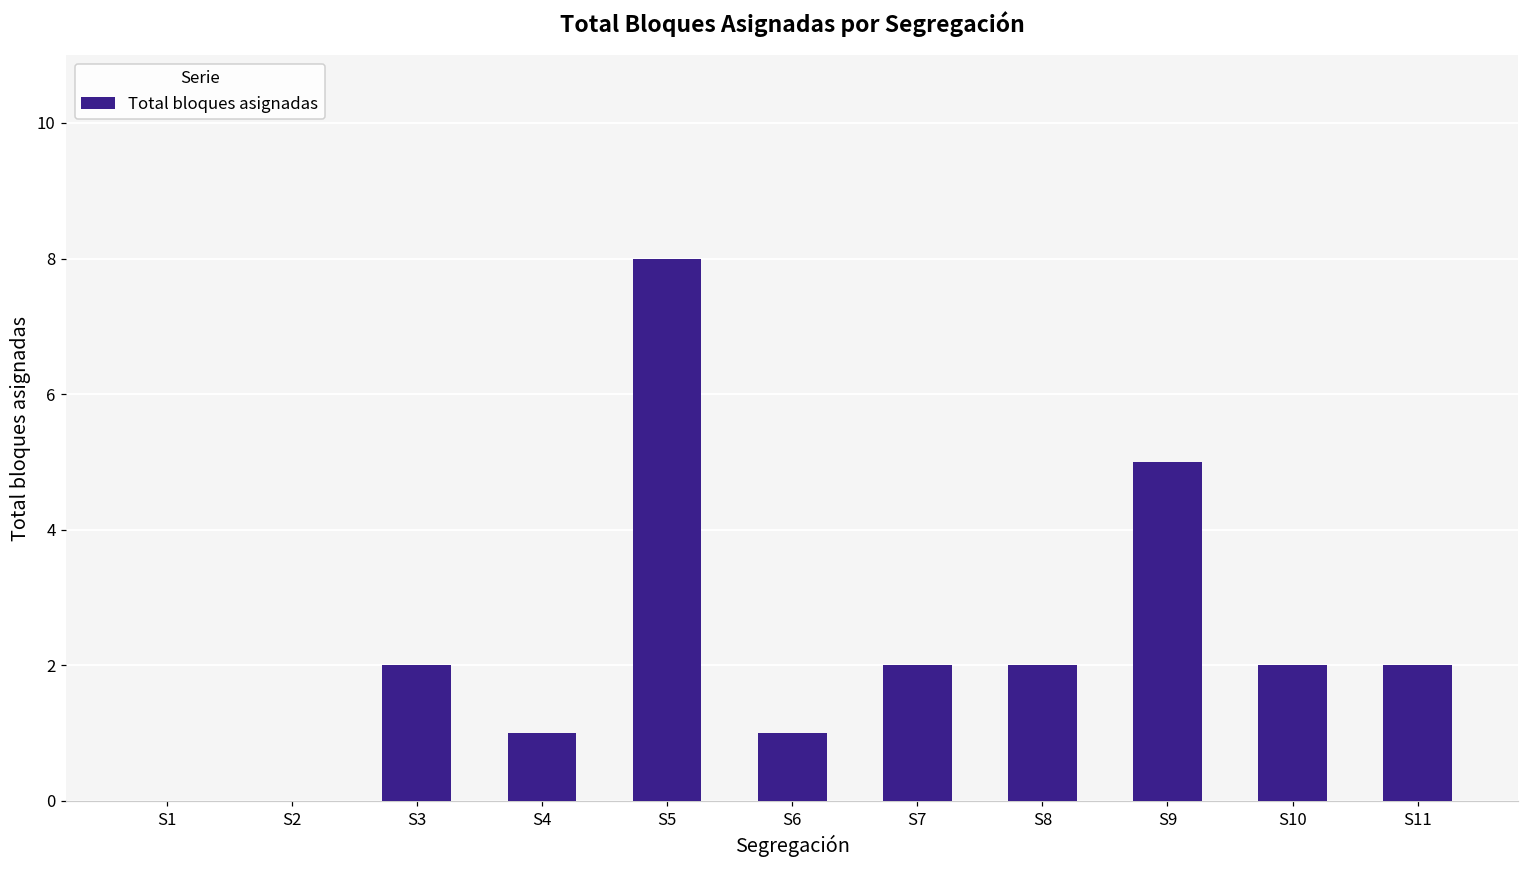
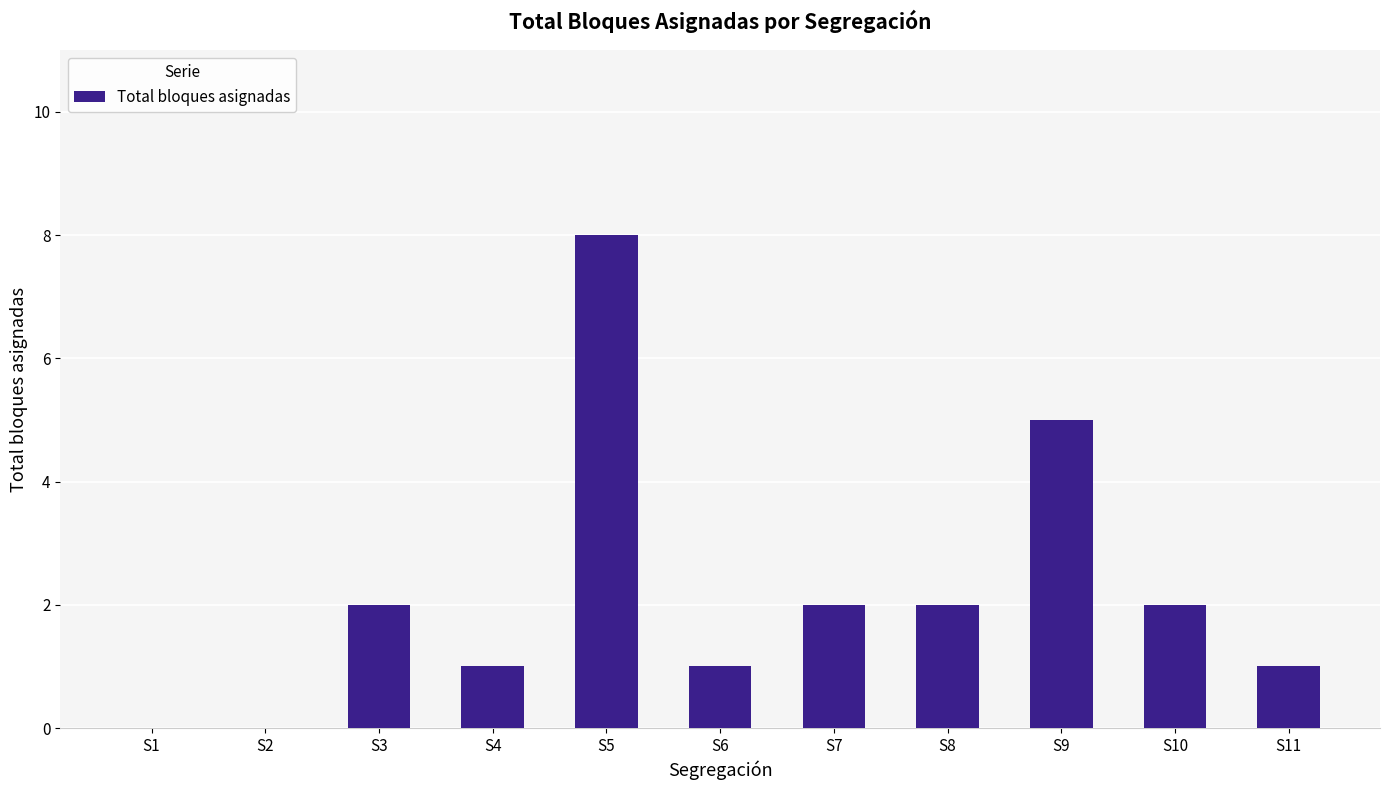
  {
    "S1": 0,
    "S2": 0,
    "S3": 2,
    "S4": 1,
    "S5": 8,
    "S6": 1,
    "S7": 2,
    "S8": 2,
    "S9": 5,
    "S10": 2,
-   "S11": 2
+   "S11": 1
  }
